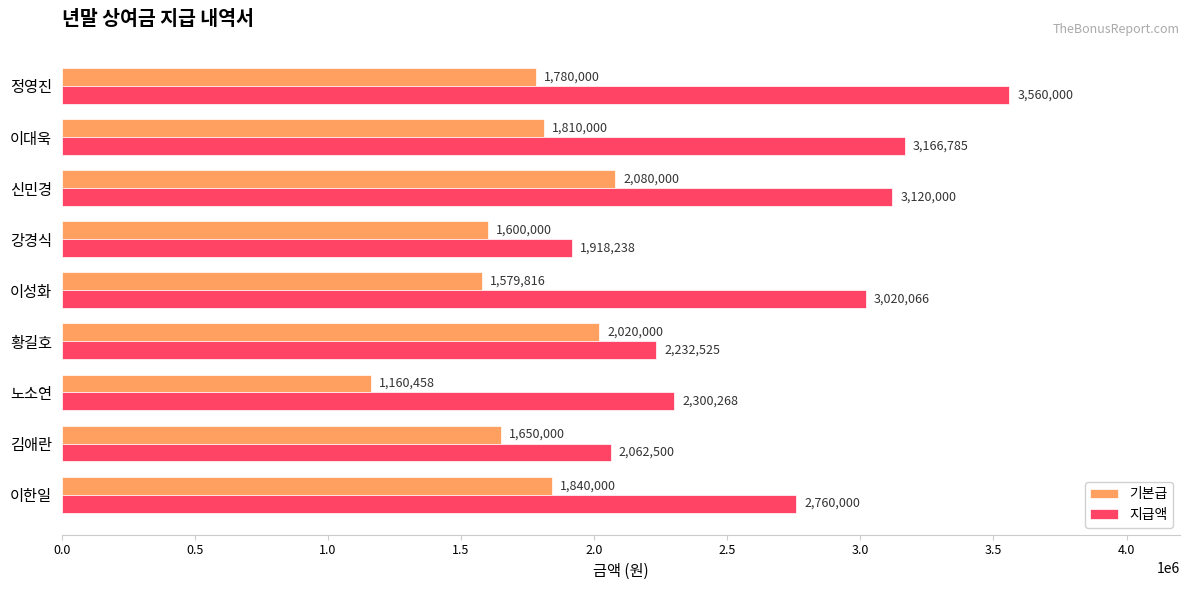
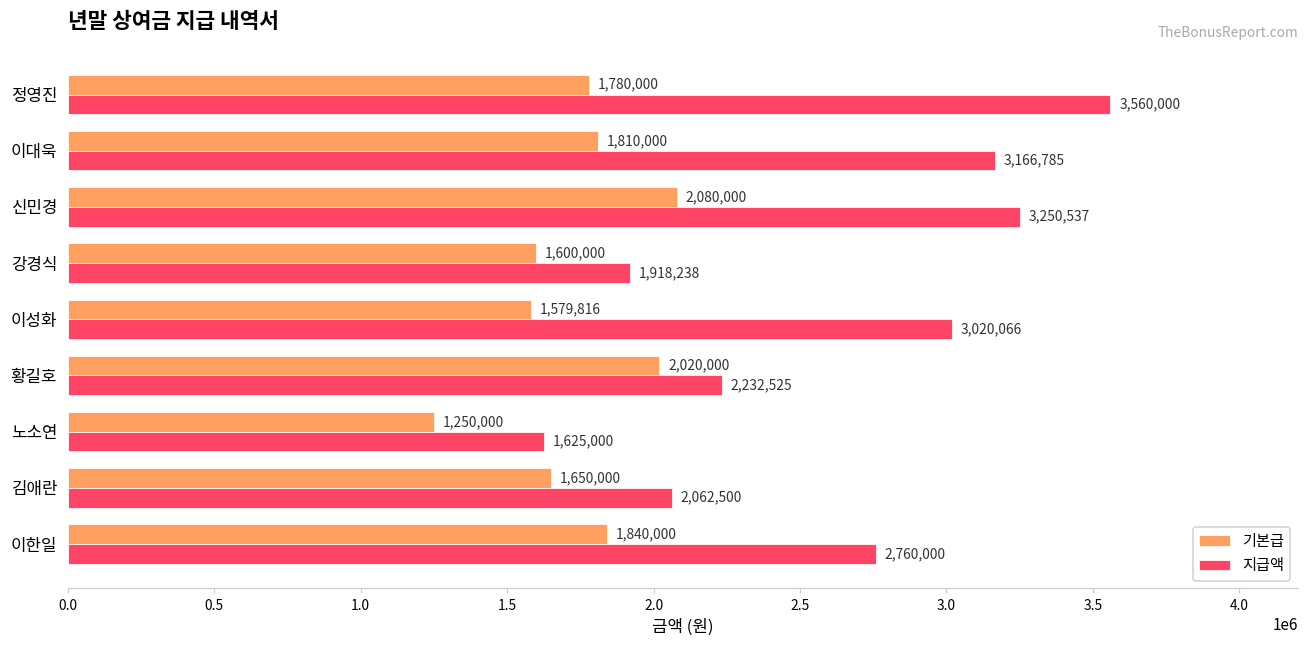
  {
    "기본급": {
      "정영진": "1,780,000",
      "이대욱": "1,810,000",
      "신민경": "2,080,000",
      "강경식": "1,600,000",
      "이성화": "1,579,816",
      "황길호": "2,020,000",
-     "노소연": "1,160,458",
+     "노소연": "1,250,000",
      "김애란": "1,650,000",
      "이한일": "1,840,000"
    },
    "지급액": {
      "정영진": "3,560,000",
      "이대욱": "3,166,785",
-     "신민경": "3,120,000",
+     "신민경": "3,250,537",
      "강경식": "1,918,238",
      "이성화": "3,020,066",
      "황길호": "2,232,525",
-     "노소연": "2,300,268",
+     "노소연": "1,625,000",
      "김애란": "2,062,500",
      "이한일": "2,760,000"
    }
  }
